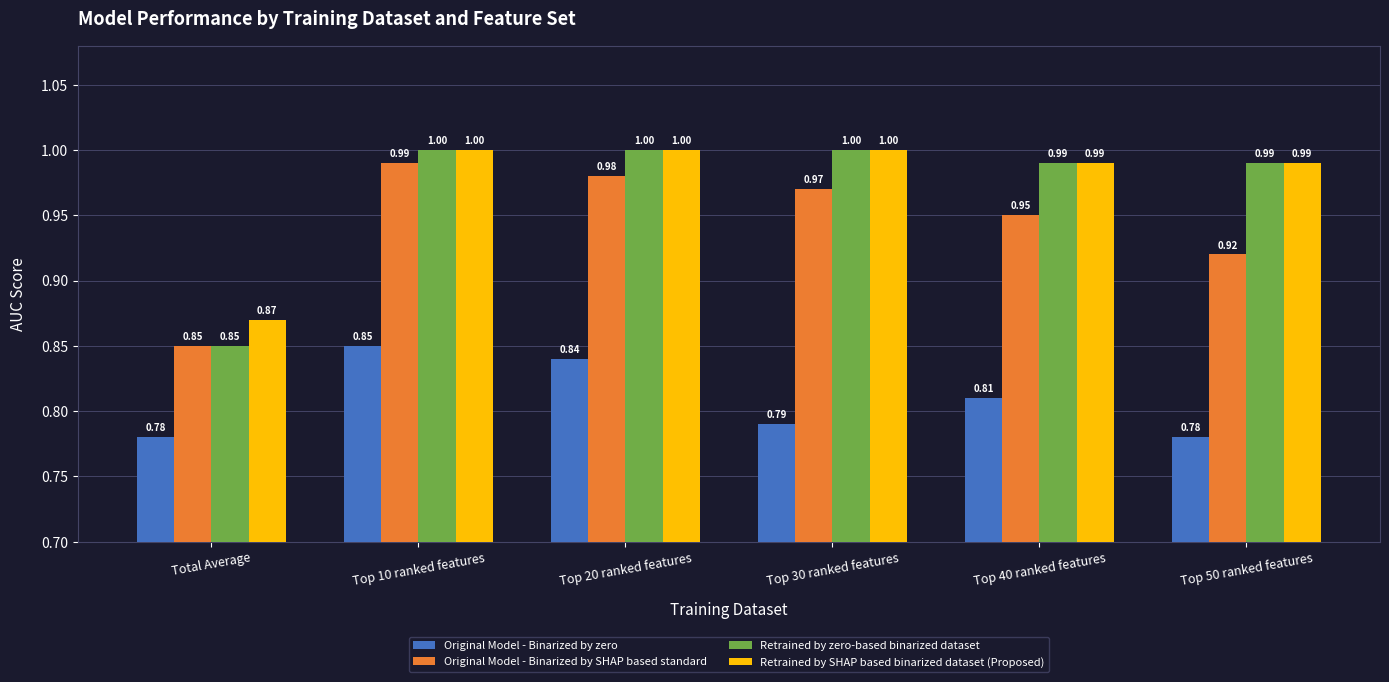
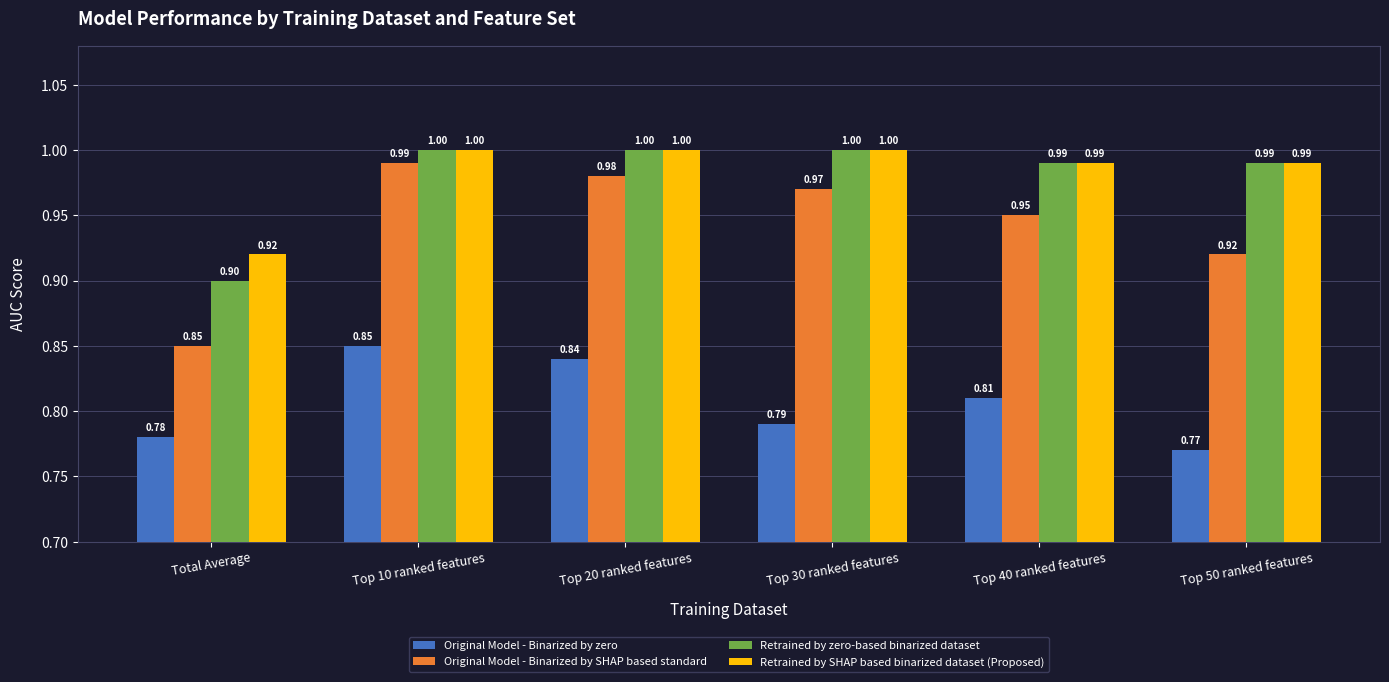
  {
    "Original Model - Binarized by zero": {
      "Total Average": 0.78,
      "Top 10 ranked features": 0.85,
      "Top 20 ranked features": 0.84,
      "Top 30 ranked features": 0.79,
      "Top 40 ranked features": 0.81,
-     "Top 50 ranked features": 0.78
+     "Top 50 ranked features": 0.77
    },
    "Original Model - Binarized by SHAP based standard": {
      "Total Average": 0.85,
      "Top 10 ranked features": 0.99,
      "Top 20 ranked features": 0.98,
      "Top 30 ranked features": 0.97,
      "Top 40 ranked features": 0.95,
      "Top 50 ranked features": 0.92
    },
    "Retrained by zero-based binarized dataset": {
-     "Total Average": 0.85,
+     "Total Average": 0.90,
      "Top 10 ranked features": 1.00,
      "Top 20 ranked features": 1.00,
      "Top 30 ranked features": 1.00,
      "Top 40 ranked features": 0.99,
      "Top 50 ranked features": 0.99
    },
    "Retrained by SHAP based binarized dataset (Proposed)": {
-     "Total Average": 0.87,
+     "Total Average": 0.92,
      "Top 10 ranked features": 1.00,
      "Top 20 ranked features": 1.00,
      "Top 30 ranked features": 1.00,
      "Top 40 ranked features": 0.99,
      "Top 50 ranked features": 0.99
    }
  }
